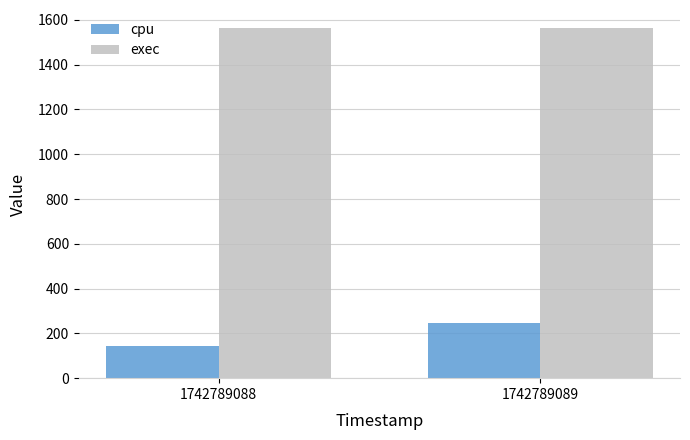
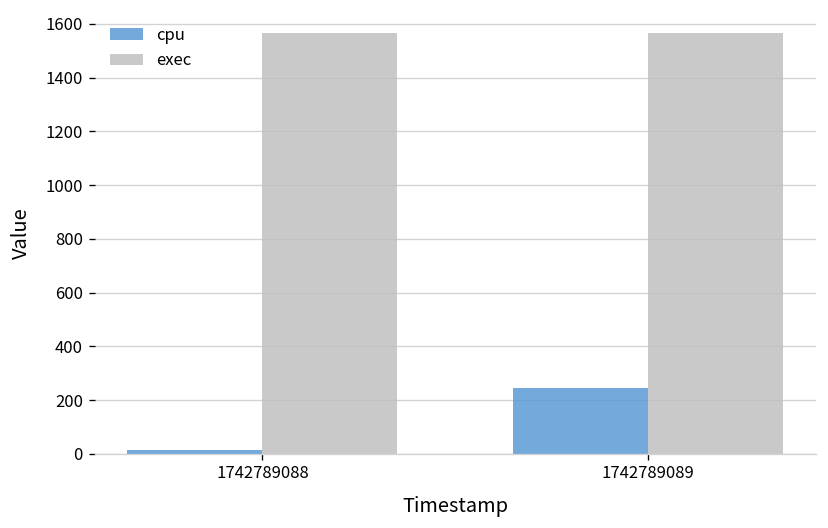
  {
    "cpu": {
-     "1742789088": 140,
+     "1742789088": 10,
      "1742789089": 250
    },
    "exec": {
      "1742789088": 1570,
      "1742789089": 1570
    }
  }
